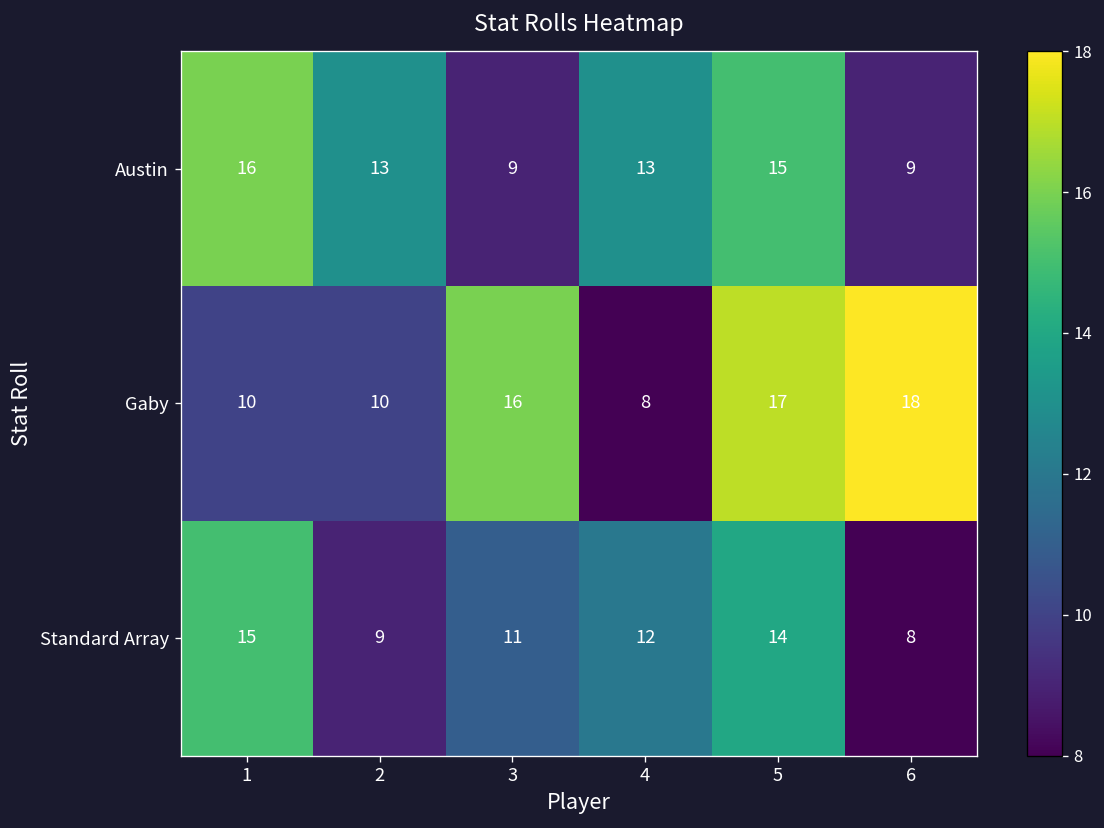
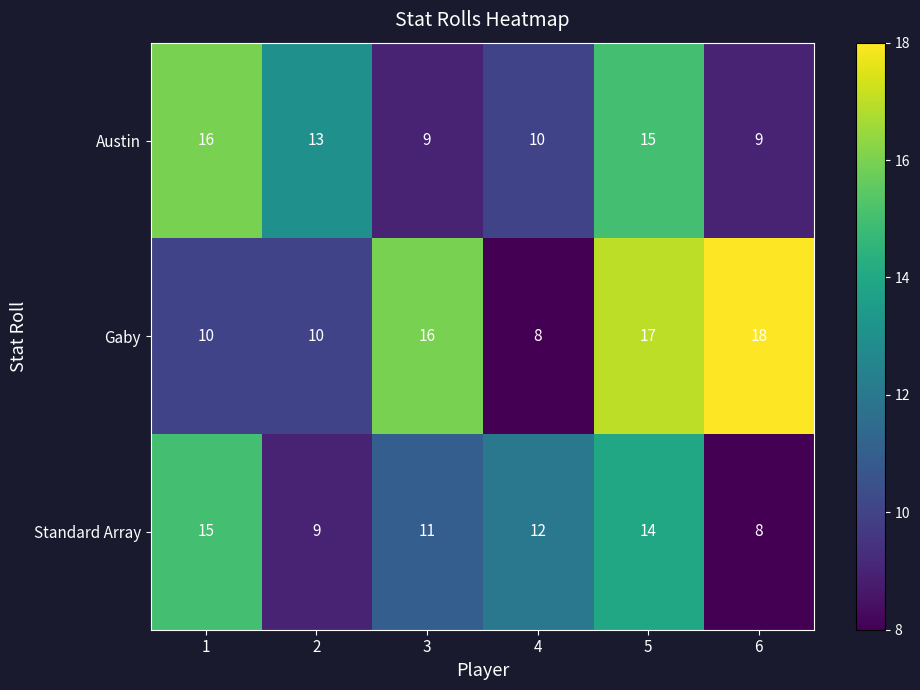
  {
    "Austin": {
      "1": 16,
      "2": 13,
      "3": 9,
-     "4": 13,
+     "4": 10,
      "5": 15,
      "6": 9
    },
    "Gaby": {
      "1": 10,
      "2": 10,
      "3": 16,
      "4": 8,
      "5": 17,
      "6": 18
    },
    "Standard Array": {
      "1": 15,
      "2": 9,
      "3": 11,
      "4": 12,
      "5": 14,
      "6": 8
    }
  }
